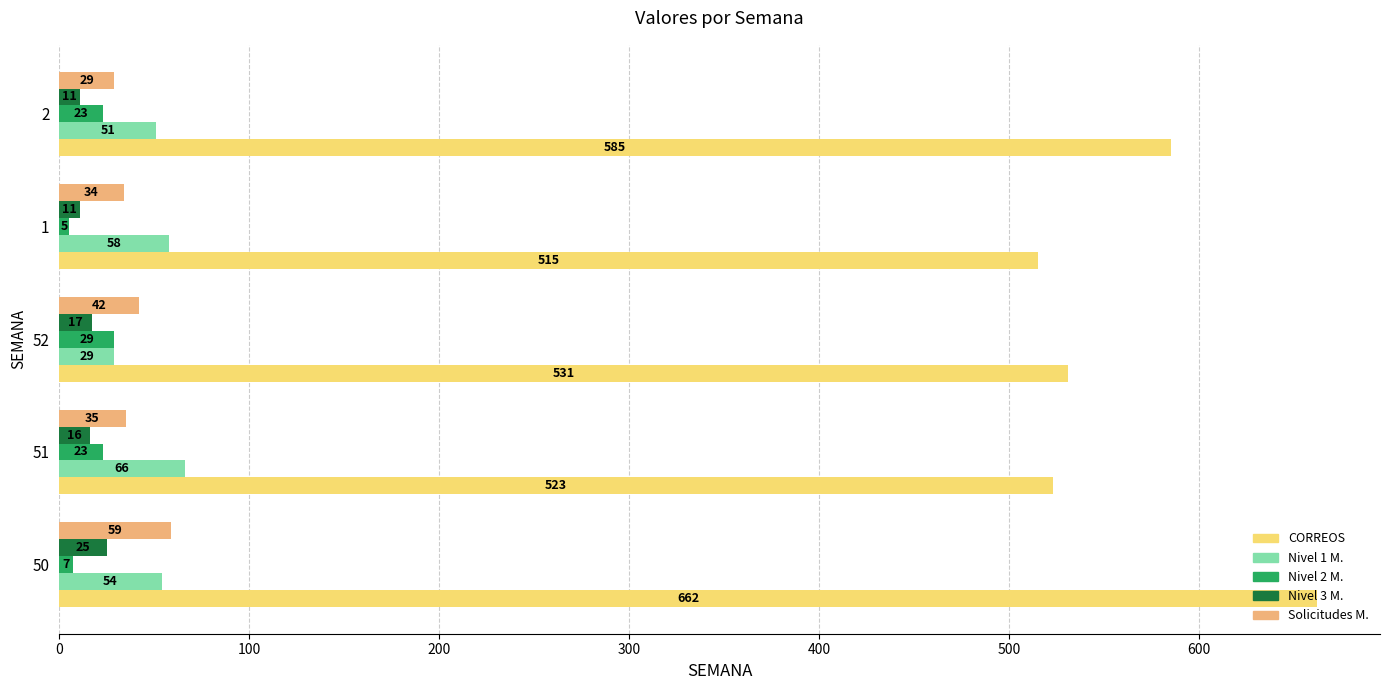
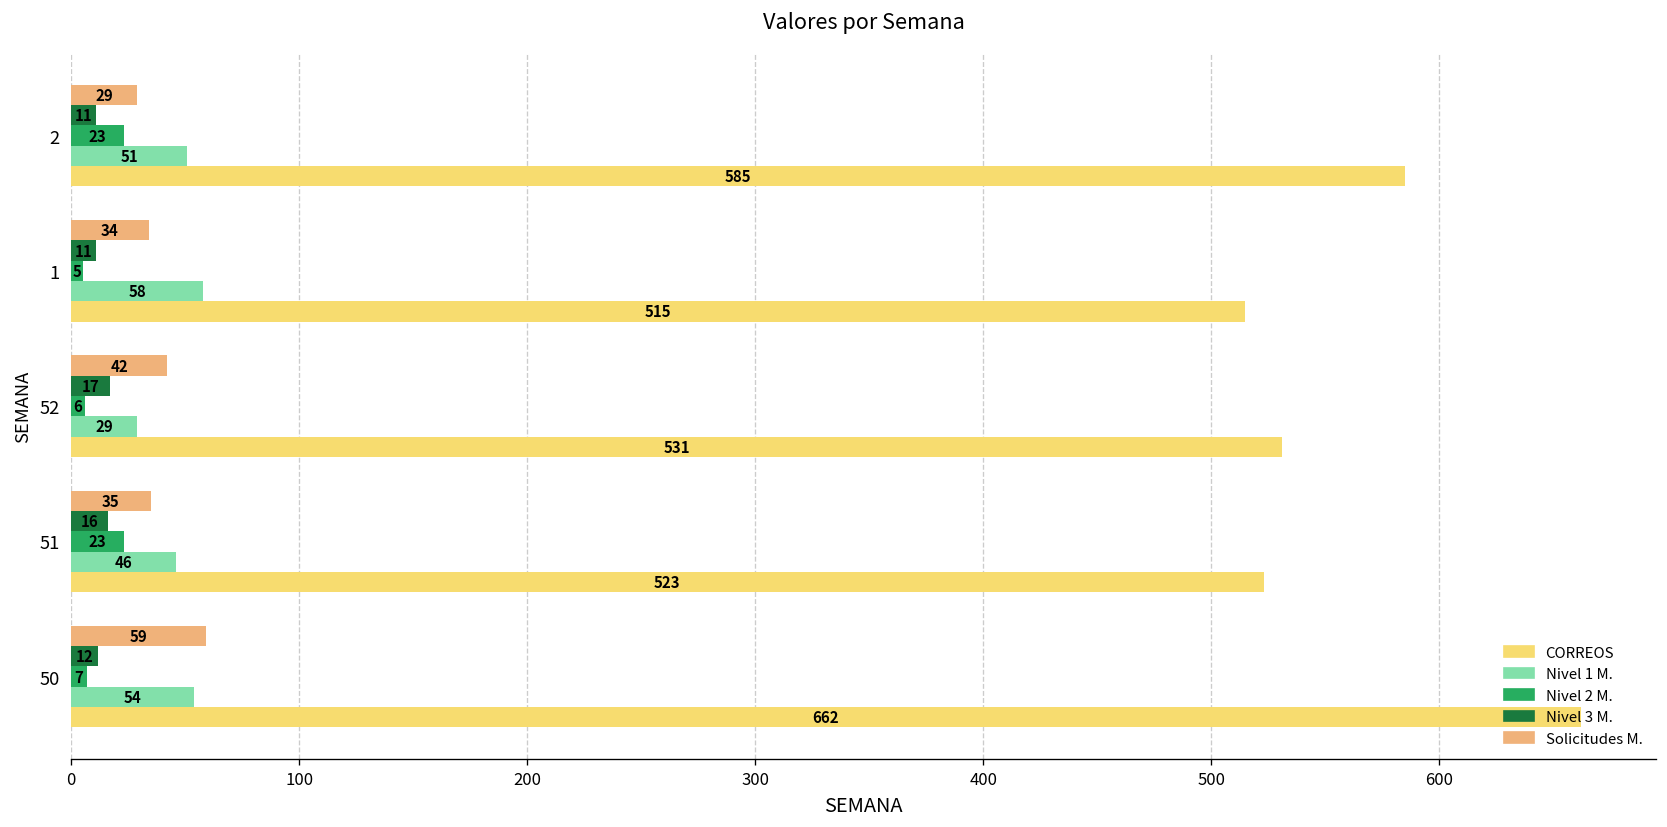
  {
    "Nivel 1 M.": {
      "2": 51,
      "1": 58,
      "52": 29,
-     "51": 66,
+     "51": 46,
      "50": 54
    },
    "Nivel 2 M.": {
      "2": 23,
      "1": 5,
-     "52": 29,
+     "52": 6,
      "51": 23,
      "50": 7
    },
    "Nivel 3 M.": {
      "2": 11,
      "1": 11,
      "52": 17,
      "51": 16,
-     "50": 25
+     "50": 12
    }
  }
